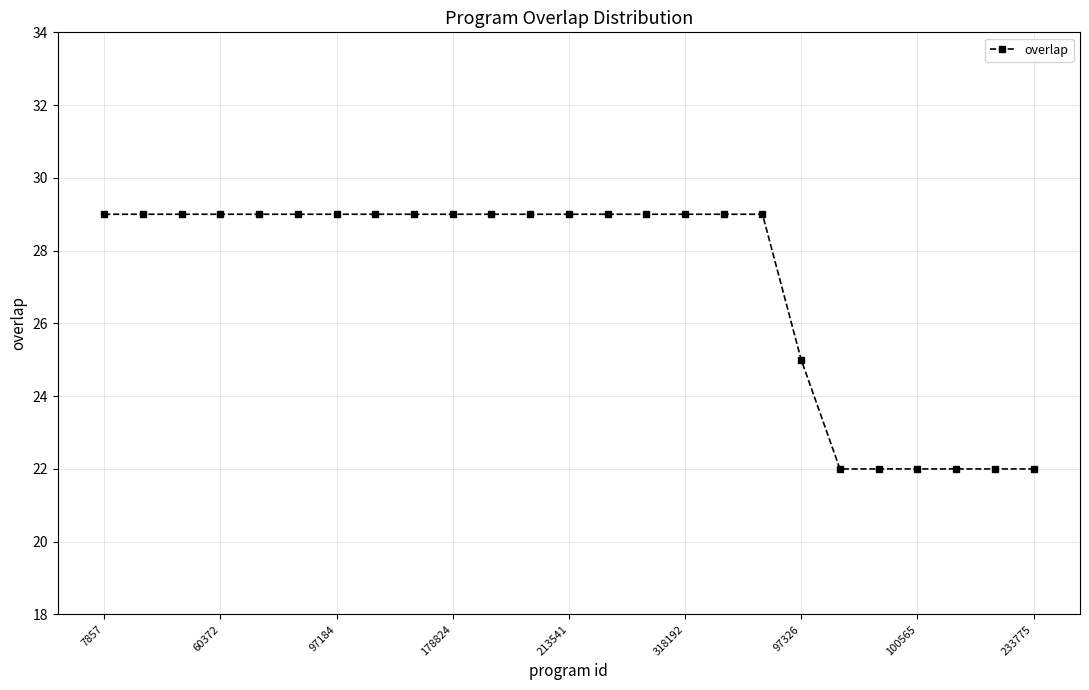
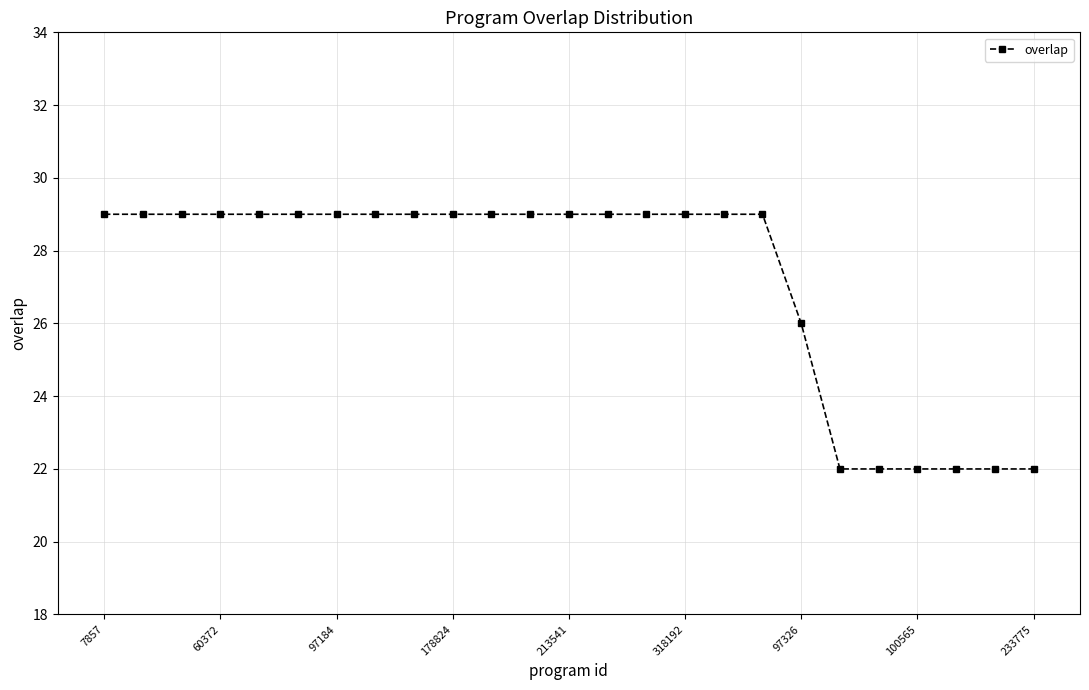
  {
    "7857": 29,
    "60372": 29,
    "97184": 29,
    "178824": 29,
    "213541": 29,
    "318192": 29,
-   "97326": 25,
+   "97326": 26,
    "100565": 22,
    "233775": 22
  }
